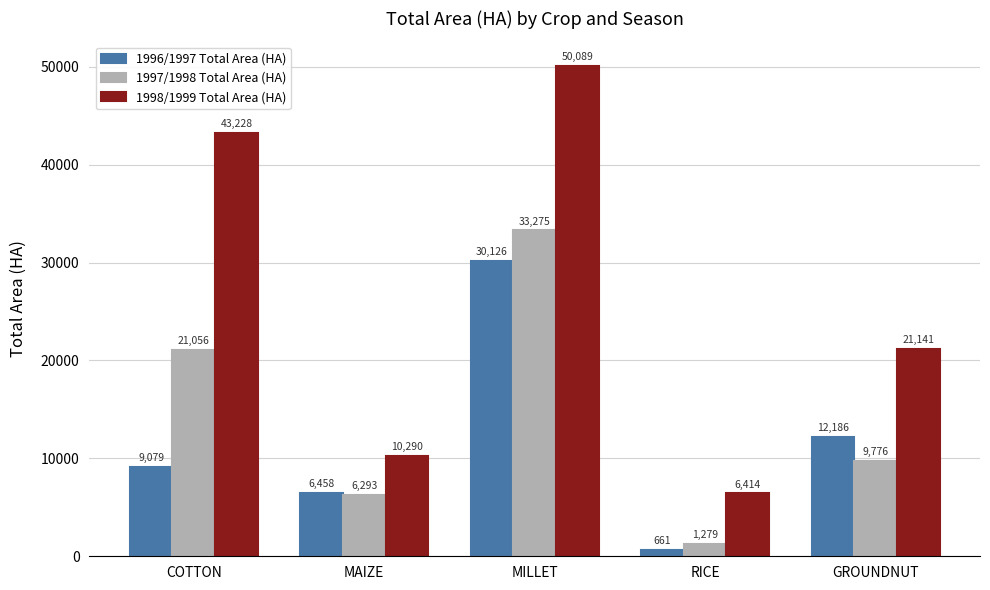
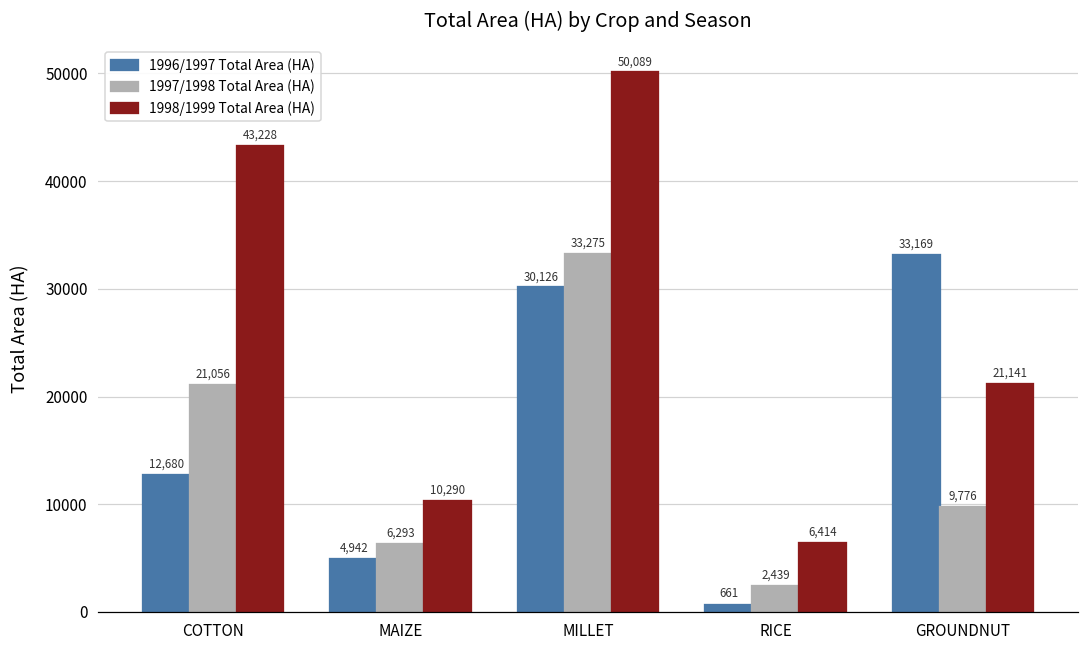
  {
    "1996/1997 Total Area (HA)": {
-     "COTTON": "9,079",
-     "MAIZE": "6,458",
+     "COTTON": "12,680",
+     "MAIZE": "4,942",
      "MILLET": "30,126",
      "RICE": "661",
-     "GROUNDNUT": "12,186"
+     "GROUNDNUT": "33,169"
    },
    "1997/1998 Total Area (HA)": {
      "COTTON": "21,056",
      "MAIZE": "6,293",
      "MILLET": "33,275",
-     "RICE": "1,279",
+     "RICE": "2,439",
      "GROUNDNUT": "9,776"
    },
    "1998/1999 Total Area (HA)": {
      "COTTON": "43,228",
      "MAIZE": "10,290",
      "MILLET": "50,089",
      "RICE": "6,414",
      "GROUNDNUT": "21,141"
    }
  }
